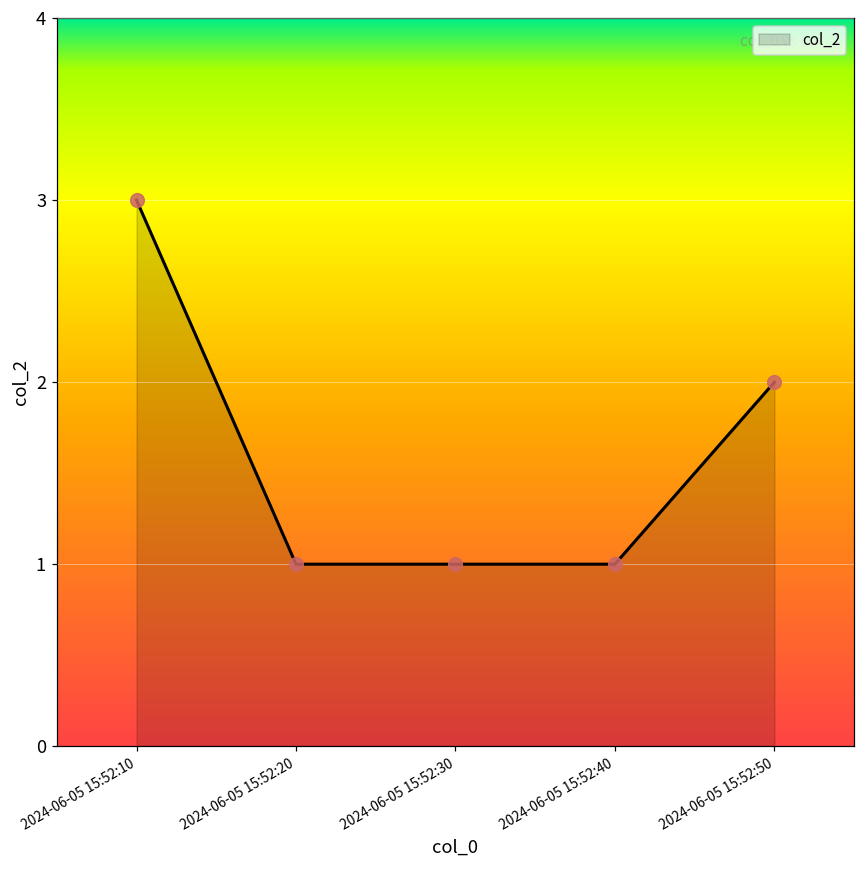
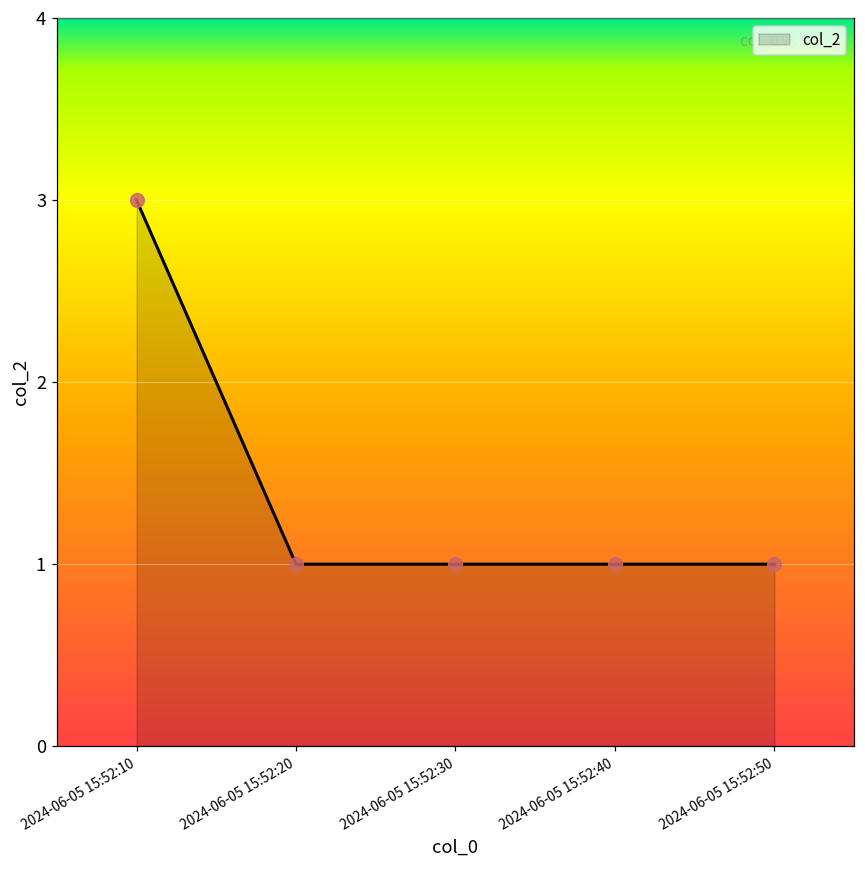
  {
    "2024-06-05 15:52:10": 3,
    "2024-06-05 15:52:20": 1,
    "2024-06-05 15:52:30": 1,
    "2024-06-05 15:52:40": 1,
-   "2024-06-05 15:52:50": 2
+   "2024-06-05 15:52:50": 1
  }
